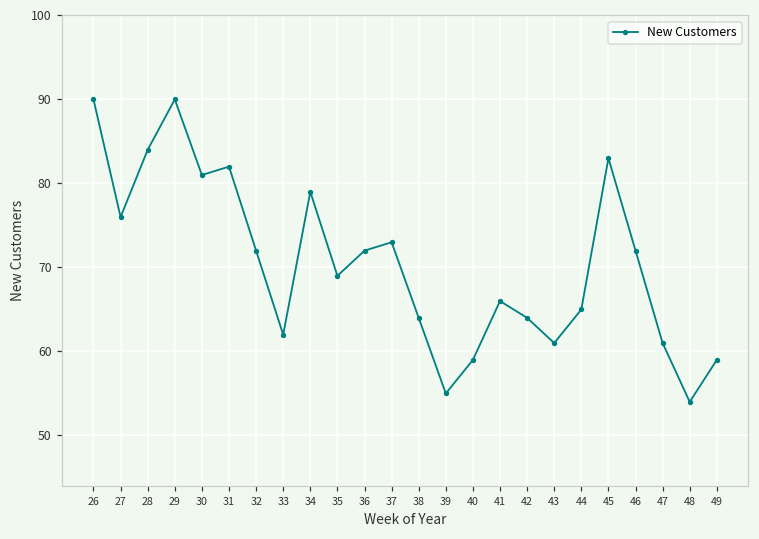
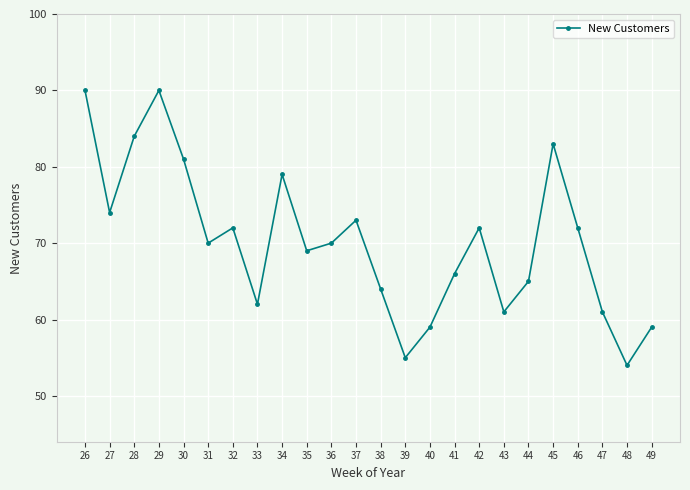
  {
    "26": 90,
-   "27": 76,
+   "27": 74,
    "28": 84,
    "29": 90,
    "30": 81,
-   "31": 82,
+   "31": 70,
    "32": 72,
    "33": 62,
    "34": 79,
    "35": 69,
-   "36": 72,
+   "36": 70,
    "37": 73,
    "38": 64,
    "39": 55,
    "40": 59,
    "41": 66,
-   "42": 64,
+   "42": 72,
    "43": 61,
    "44": 65,
    "45": 83,
    "46": 72,
    "47": 61,
    "48": 54,
    "49": 59
  }
